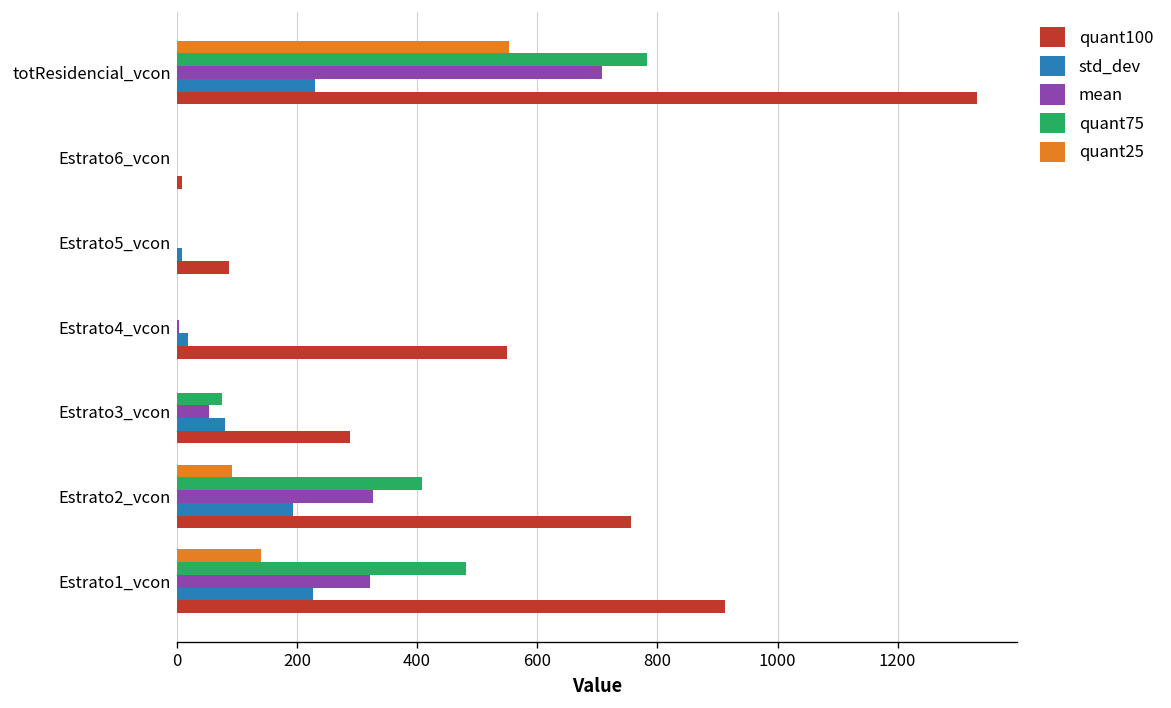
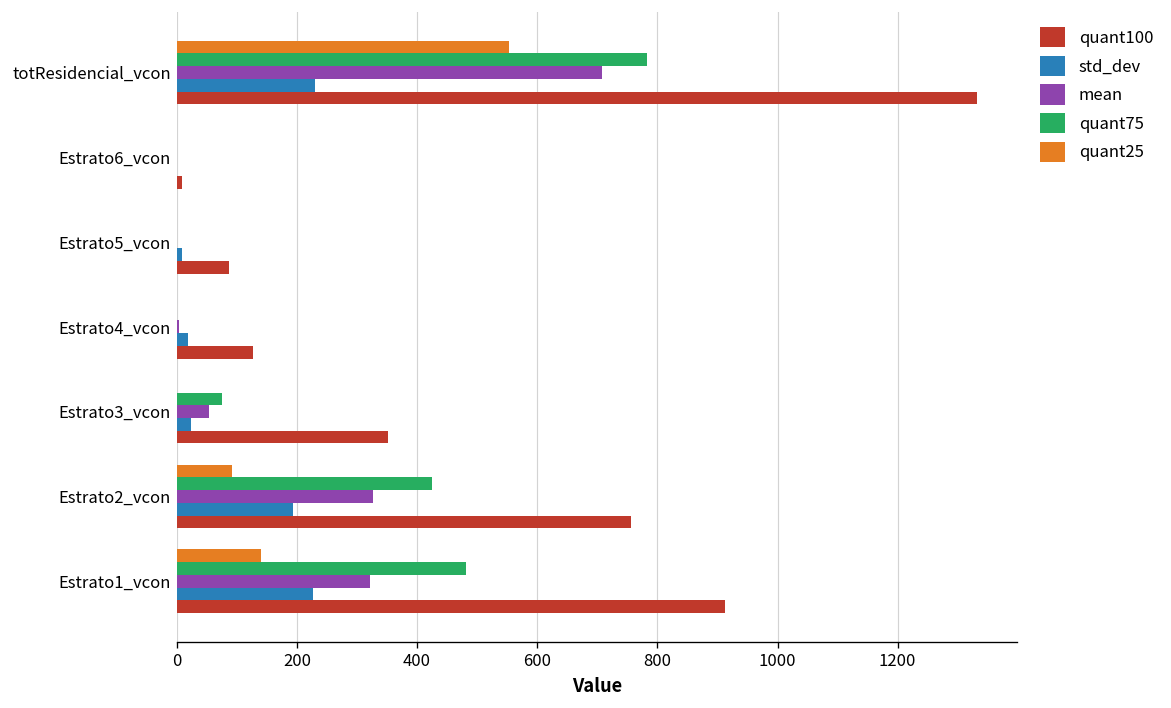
  {
    "quant100": {
      "totResidencial_vcon": 1330,
      "Estrato6_vcon": 10,
      "Estrato5_vcon": 90,
-     "Estrato4_vcon": 550,
-     "Estrato3_vcon": 290,
+     "Estrato4_vcon": 130,
+     "Estrato3_vcon": 350,
      "Estrato2_vcon": 760,
      "Estrato1_vcon": 910
    },
    "std_dev": {
      "totResidencial_vcon": 230,
      "Estrato5_vcon": 10,
      "Estrato4_vcon": 20,
-     "Estrato3_vcon": 80,
+     "Estrato3_vcon": 20,
      "Estrato2_vcon": 190,
      "Estrato1_vcon": 230
    },
    "mean": {
      "totResidencial_vcon": 710,
      "Estrato3_vcon": 50,
      "Estrato2_vcon": 330,
      "Estrato1_vcon": 320
    },
    "quant75": {
      "totResidencial_vcon": 780,
      "Estrato6_vcon": 0,
      "Estrato5_vcon": 0,
      "Estrato3_vcon": 80,
-     "Estrato2_vcon": 410,
+     "Estrato2_vcon": 430,
      "Estrato1_vcon": 480
    },
    "quant25": {
      "totResidencial_vcon": 550,
      "Estrato6_vcon": 0,
      "Estrato5_vcon": 0,
      "Estrato4_vcon": 0,
      "Estrato2_vcon": 90,
      "Estrato1_vcon": 140
    }
  }
